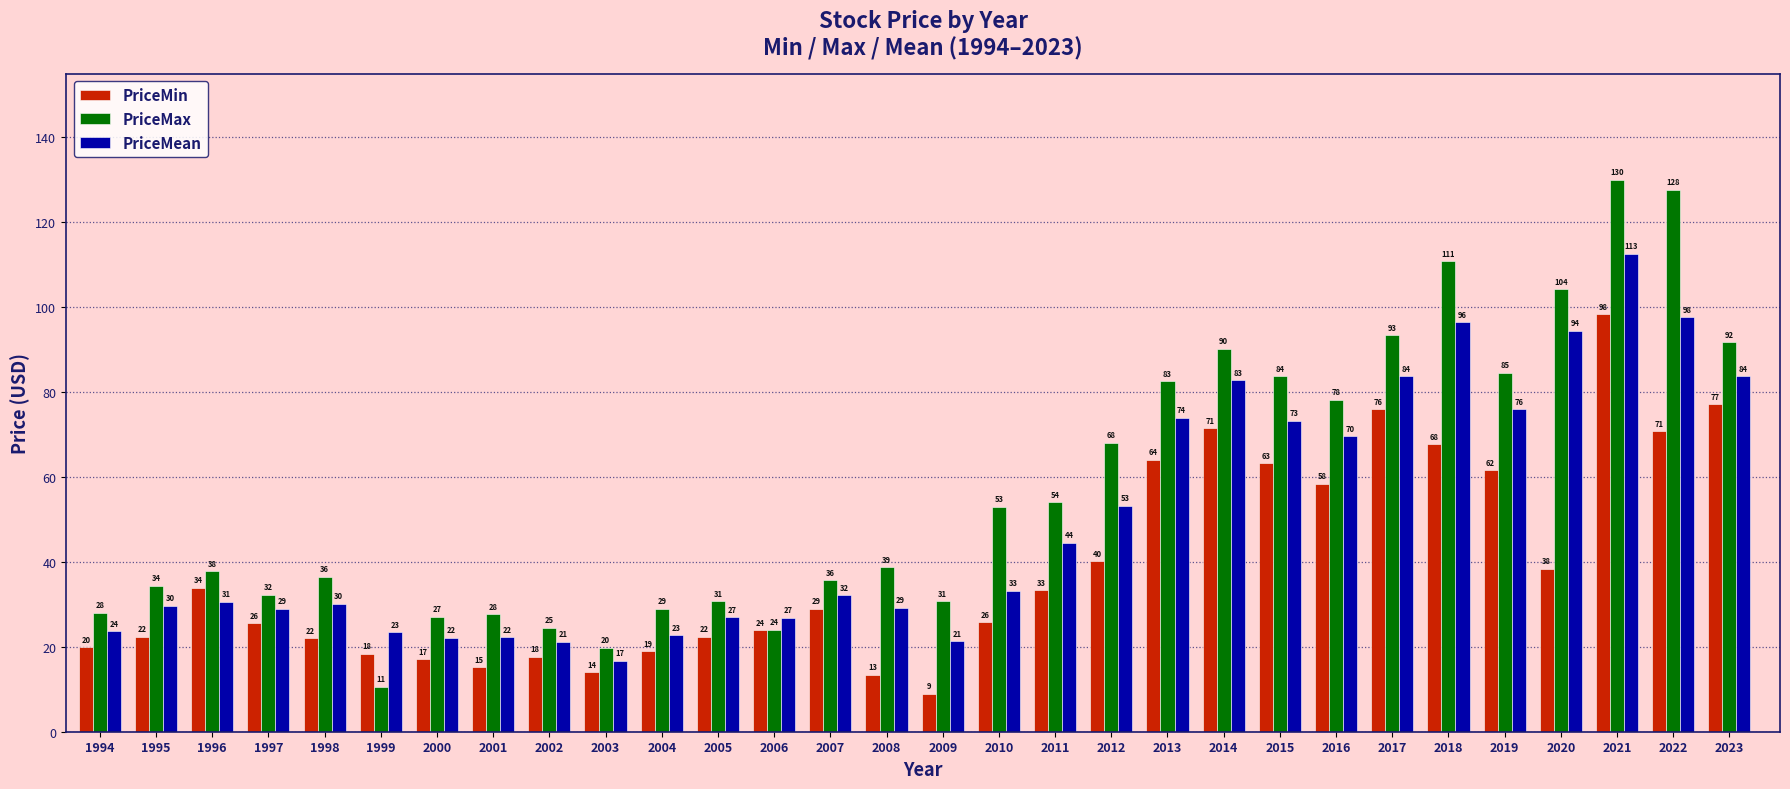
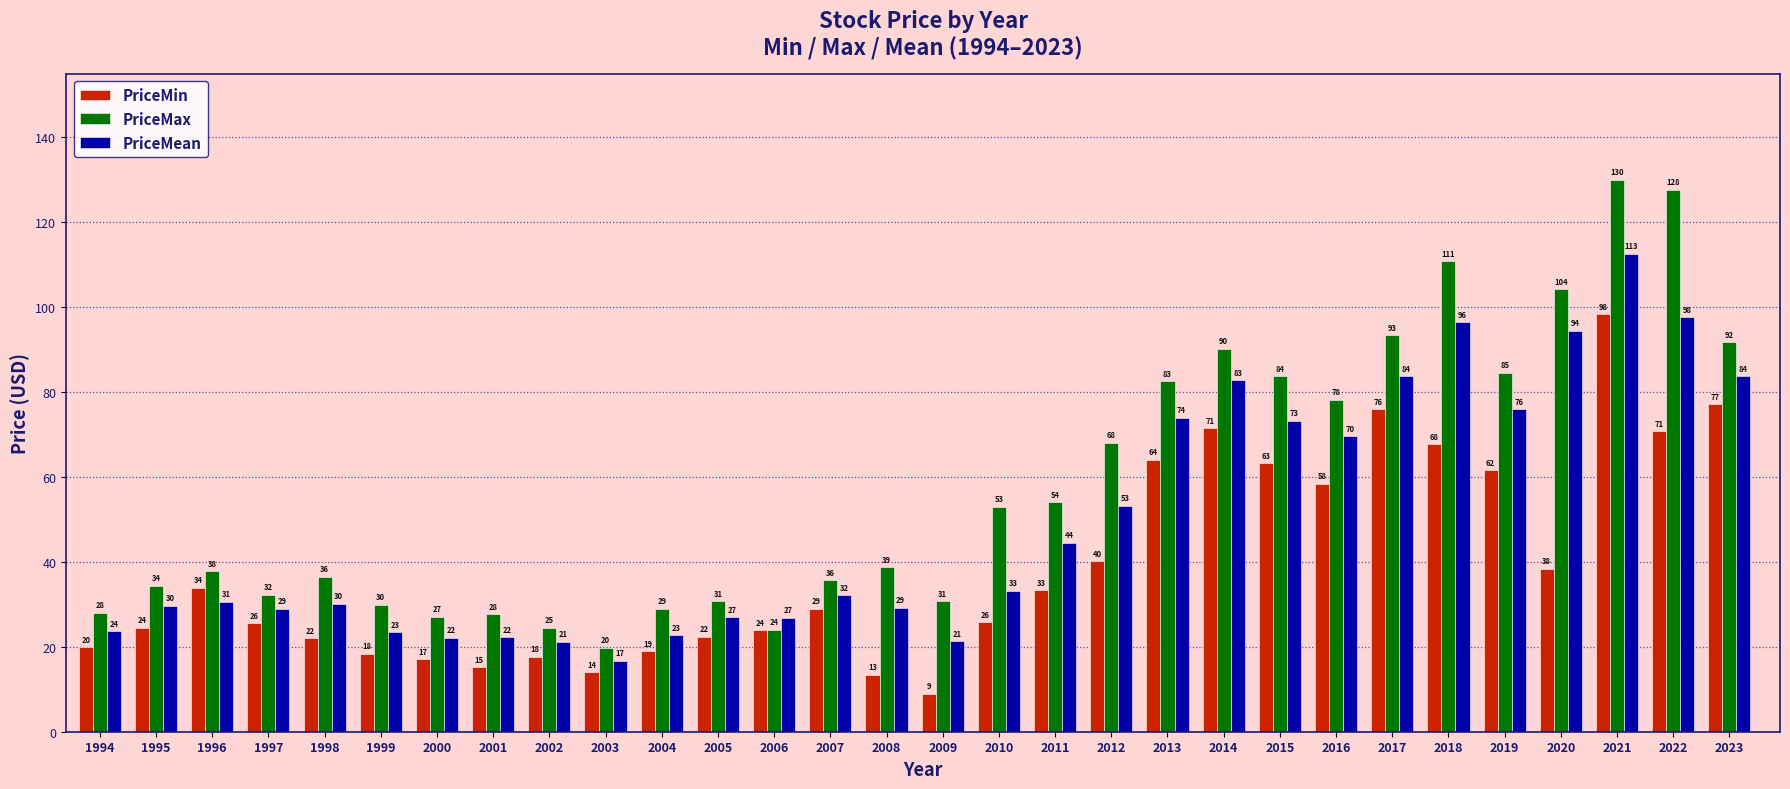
  {
    "PriceMin": {
      "1994": 20,
-     "1995": 22,
+     "1995": 24,
      "1996": 34,
      "1997": 26,
      "1998": 22,
      "1999": 18,
      "2000": 17,
      "2001": 15,
      "2002": 18,
      "2003": 14,
      "2004": 19,
      "2005": 22,
      "2006": 24,
      "2007": 29,
      "2008": 13,
      "2009": 9,
      "2010": 26,
      "2011": 33,
      "2012": 40,
      "2013": 64,
      "2014": 71,
      "2015": 63,
      "2016": 58,
      "2017": 76,
      "2018": 68,
      "2019": 62,
      "2020": 38,
      "2021": 98,
      "2022": 71,
      "2023": 77
    },
    "PriceMax": {
      "1994": 28,
      "1995": 34,
      "1996": 38,
      "1997": 32,
      "1998": 36,
-     "1999": 11,
+     "1999": 30,
      "2000": 27,
      "2001": 28,
      "2002": 25,
      "2003": 20,
      "2004": 29,
      "2005": 31,
      "2006": 24,
      "2007": 36,
      "2008": 39,
      "2009": 31,
      "2010": 53,
      "2011": 54,
      "2012": 68,
      "2013": 83,
      "2014": 90,
      "2015": 84,
      "2016": 78,
      "2017": 93,
      "2018": 111,
      "2019": 85,
      "2020": 104,
      "2021": 130,
      "2022": 128,
      "2023": 92
    },
    "PriceMean": {
      "1994": 24,
      "1995": 30,
      "1996": 31,
      "1997": 29,
      "1998": 30,
      "1999": 23,
      "2000": 22,
      "2001": 22,
      "2002": 21,
      "2003": 17,
      "2004": 23,
      "2005": 27,
      "2006": 27,
      "2007": 32,
      "2008": 29,
      "2009": 21,
      "2010": 33,
      "2011": 44,
      "2012": 53,
      "2013": 74,
      "2014": 83,
      "2015": 73,
      "2016": 70,
      "2017": 84,
      "2018": 96,
      "2019": 76,
      "2020": 94,
      "2021": 113,
      "2022": 98,
      "2023": 84
    }
  }
